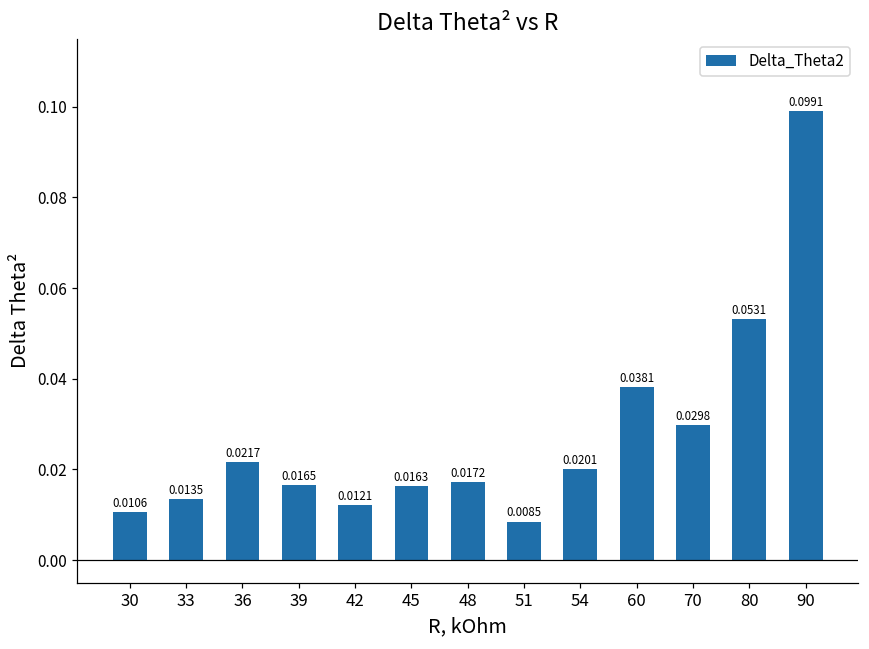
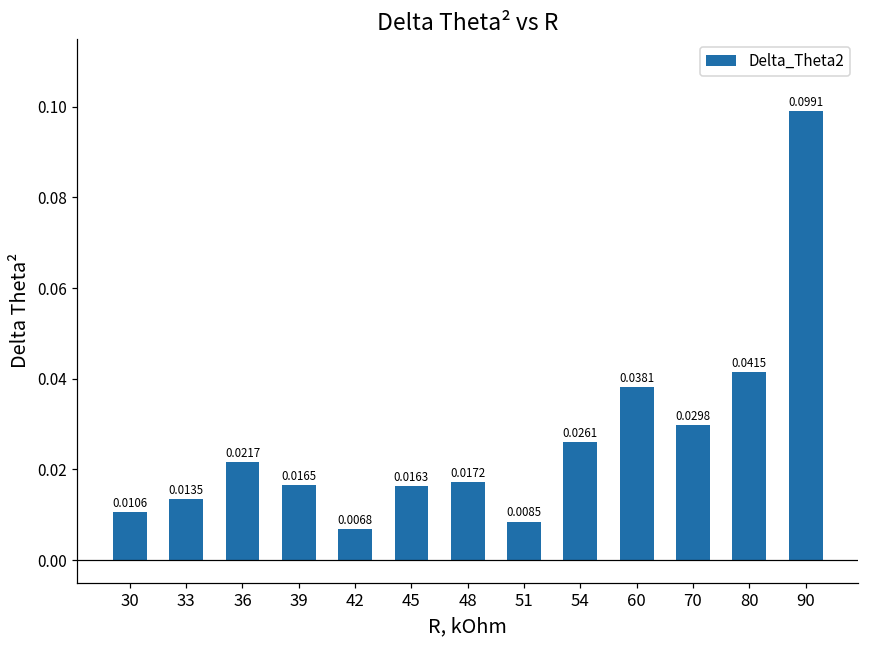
  {
    "30": 0.0106,
    "33": 0.0135,
    "36": 0.0217,
    "39": 0.0165,
-   "42": 0.0121,
+   "42": 0.0068,
    "45": 0.0163,
    "48": 0.0172,
    "51": 0.0085,
-   "54": 0.0201,
+   "54": 0.0261,
    "60": 0.0381,
    "70": 0.0298,
-   "80": 0.0531,
+   "80": 0.0415,
    "90": 0.0991
  }
